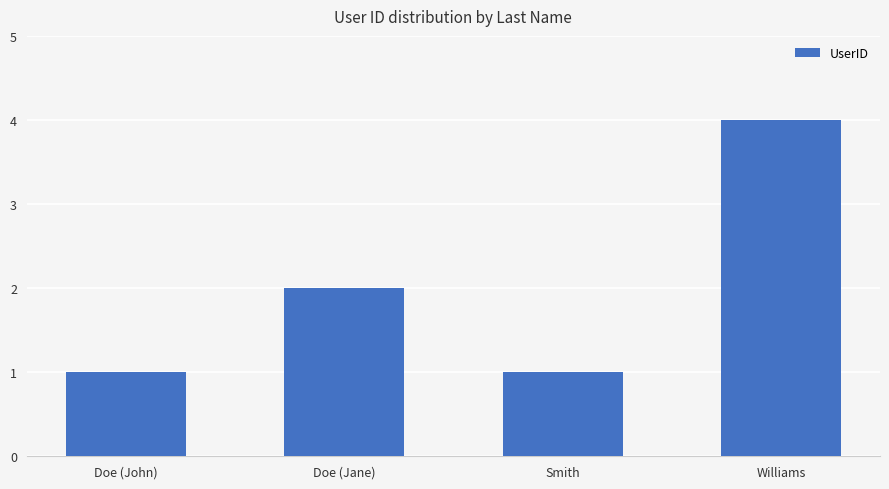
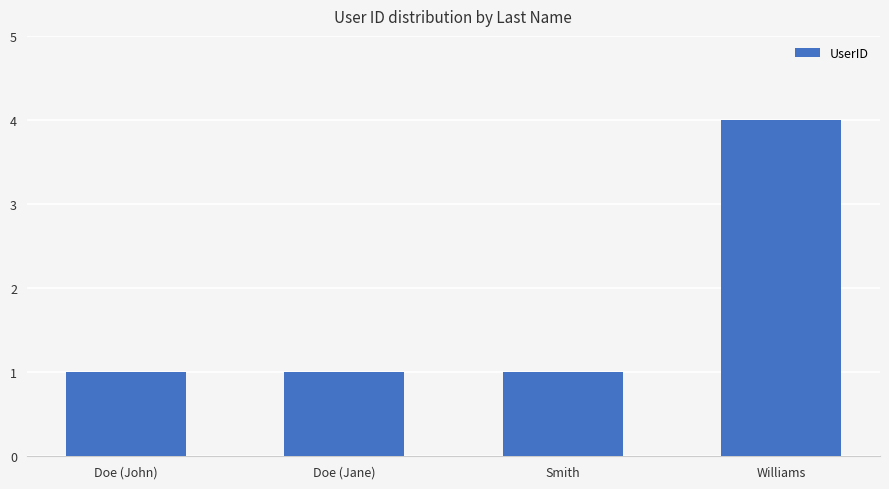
  {
    "Doe (John)": 1,
-   "Doe (Jane)": 2,
+   "Doe (Jane)": 1,
    "Smith": 1,
    "Williams": 4
  }
